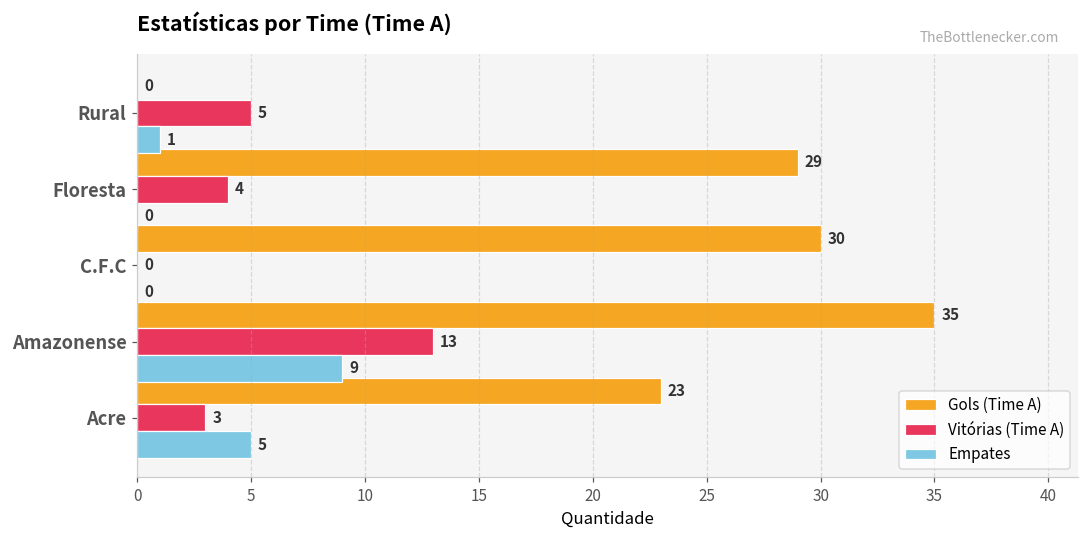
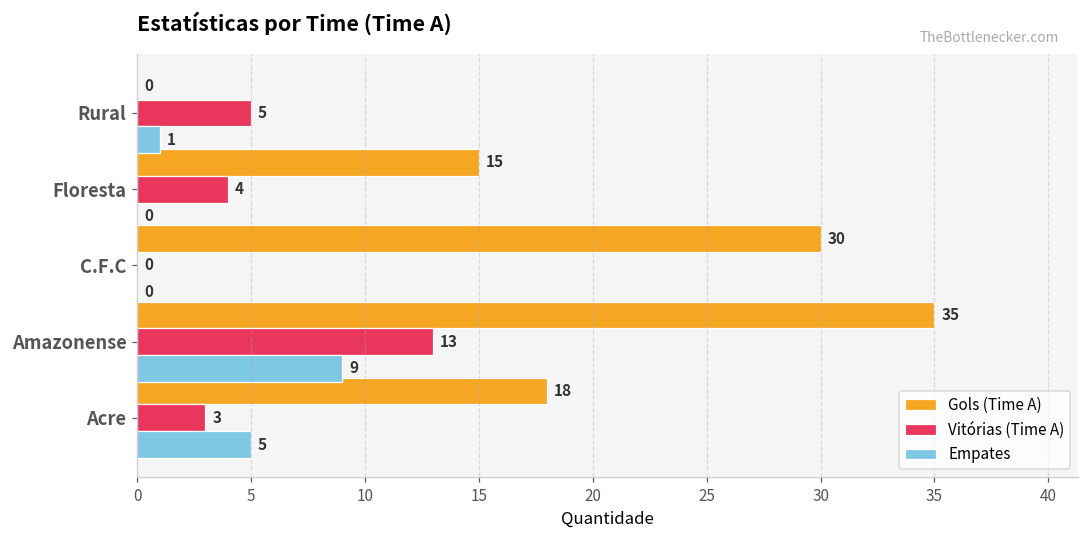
  {
    "Gols (Time A)": {
      "Rural": 0,
-     "Floresta": 29,
+     "Floresta": 15,
      "C.F.C": 30,
      "Amazonense": 35,
-     "Acre": 23
+     "Acre": 18
    },
    "Vitórias (Time A)": {
      "Rural": 5,
      "Floresta": 4,
      "C.F.C": 0,
      "Amazonense": 13,
      "Acre": 3
    },
    "Empates": {
      "Rural": 1,
      "Floresta": 0,
      "C.F.C": 0,
      "Amazonense": 9,
      "Acre": 5
    }
  }
